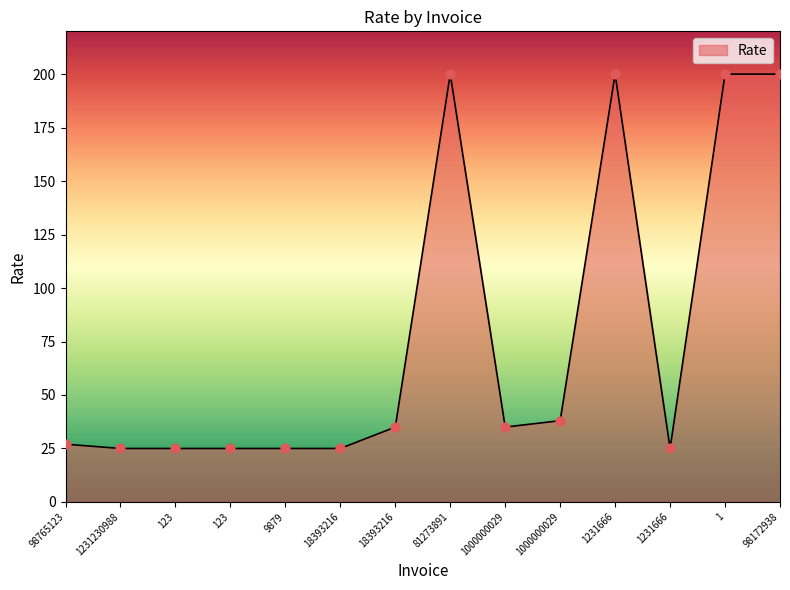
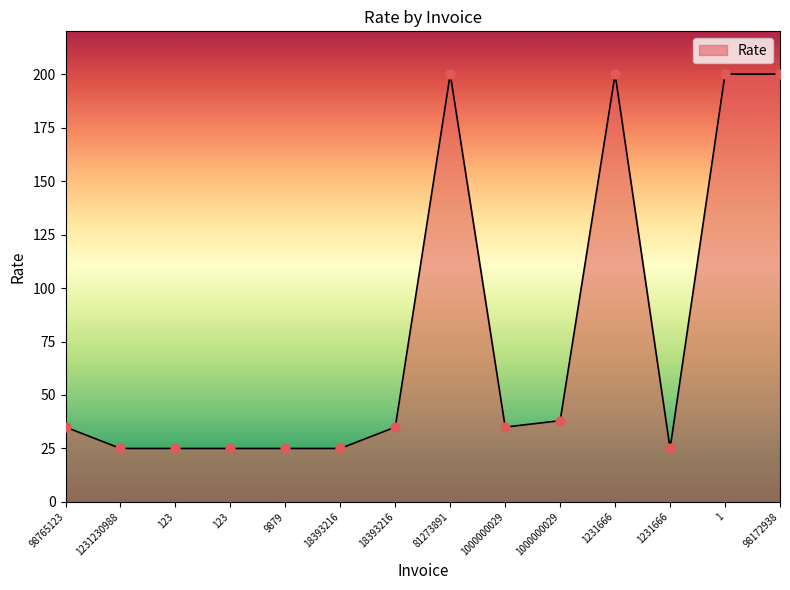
  {
-   "98765123": 27,
+   "98765123": 35,
    "1231230988": 25,
    "9879": 25,
    "81273891": 200,
    "1": 200,
    "98172938": 200
  }
